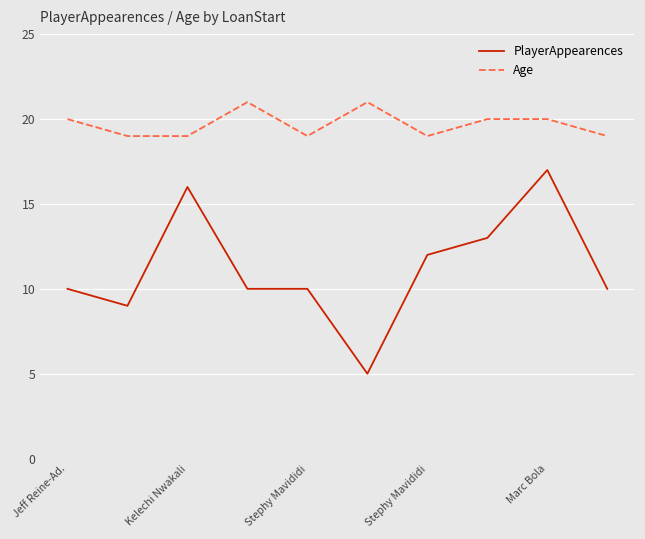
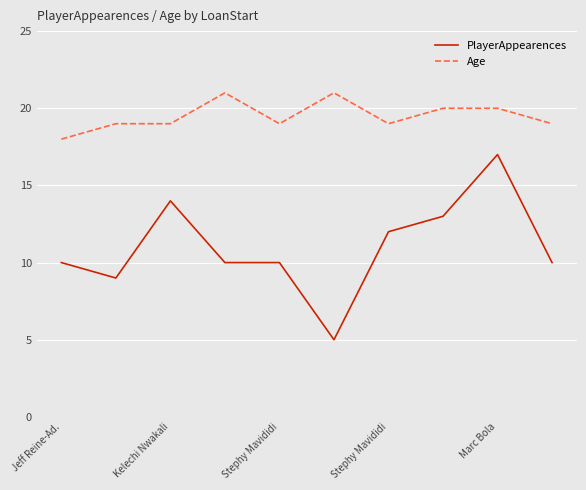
  {
    "PlayerAppearences": {
      "Jeff Reine-Ad.": 10,
-     "Kelechi Nwakali": 16,
+     "Kelechi Nwakali": 14,
      "Marc Bola": 17
    },
    "Age": {
-     "Jeff Reine-Ad.": 20,
+     "Jeff Reine-Ad.": 18,
      "Kelechi Nwakali": 19,
      "Marc Bola": 20
    }
  }
